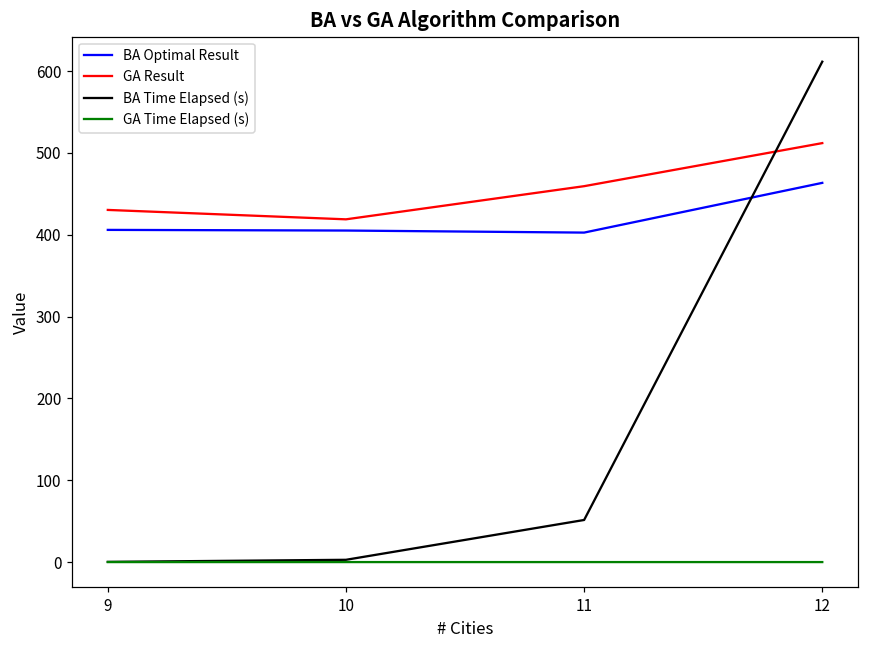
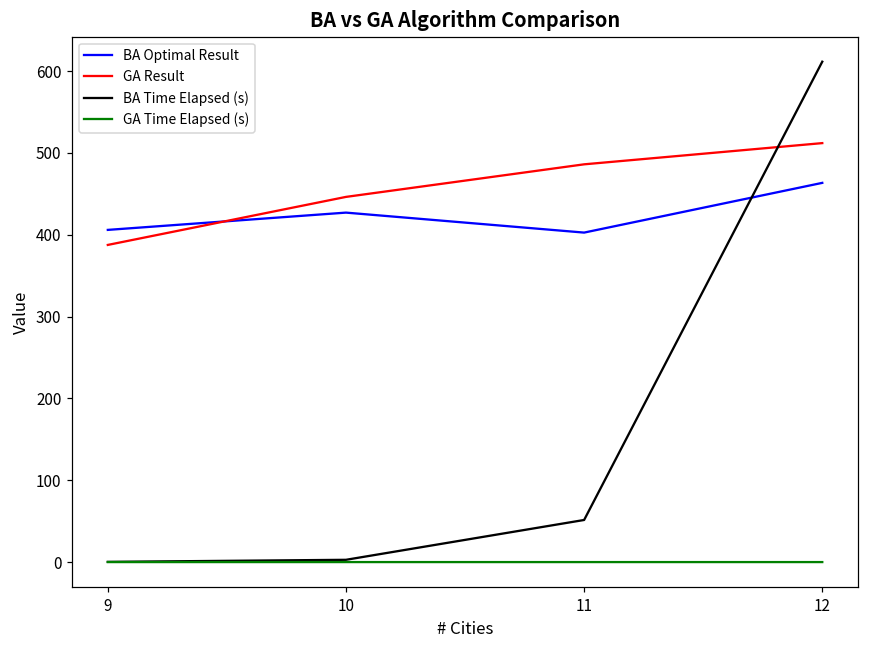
  {
    "BA Optimal Result": {
      "9": 410,
-     "10": 410,
+     "10": 430,
      "11": 400,
      "12": 460
    },
    "GA Result": {
-     "9": 430,
-     "10": 420,
-     "11": 460,
+     "9": 390,
+     "10": 450,
+     "11": 490,
      "12": 510
    },
    "BA Time Elapsed (s)": {
      "11": 50,
      "12": 610
    },
    "GA Time Elapsed (s)": {
      "11": 0,
      "12": 0
    }
  }
